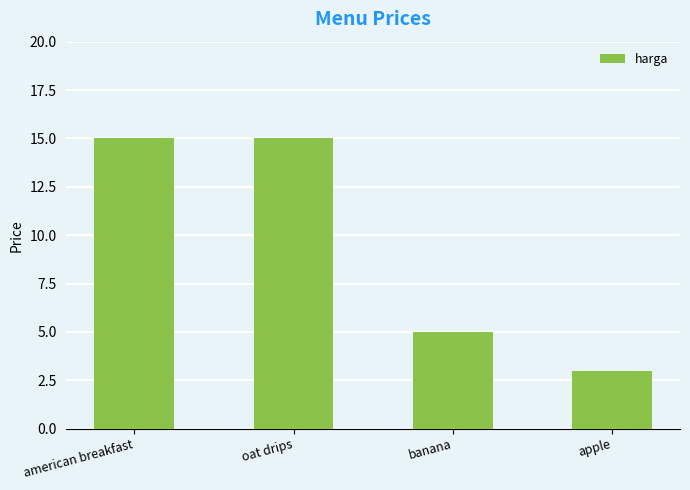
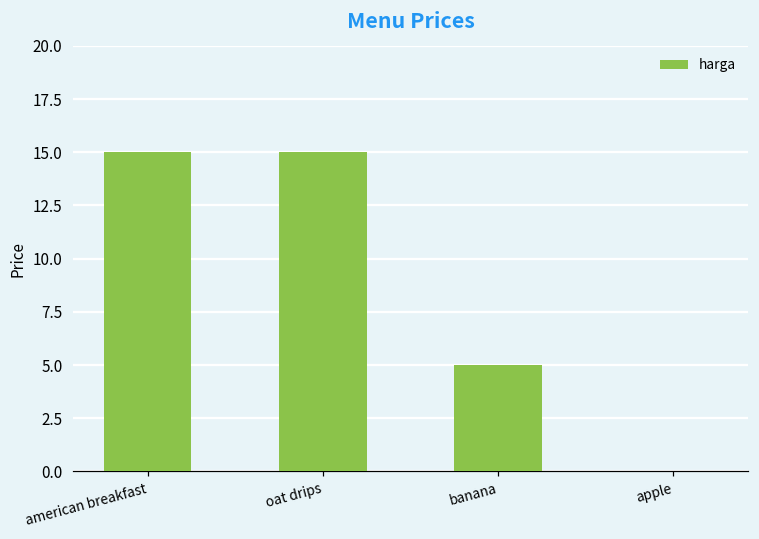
  {
    "american breakfast": 15,
    "oat drips": 15,
    "banana": 5,
-   "apple": 3
+   "apple": 0
  }
